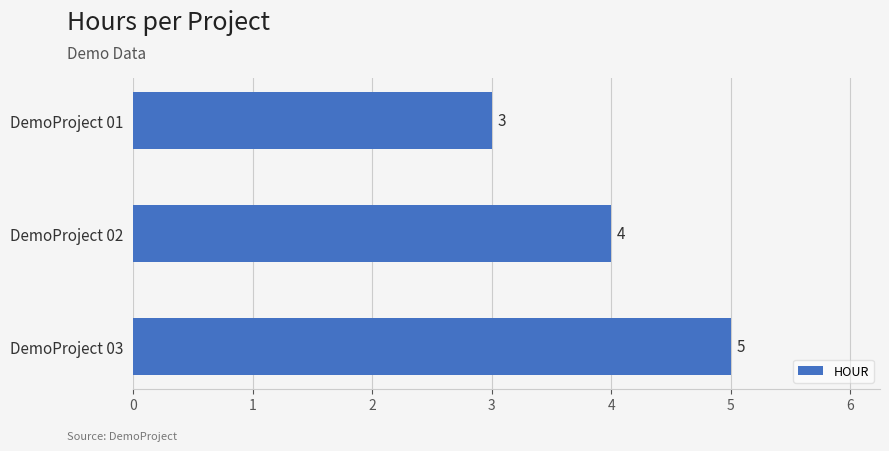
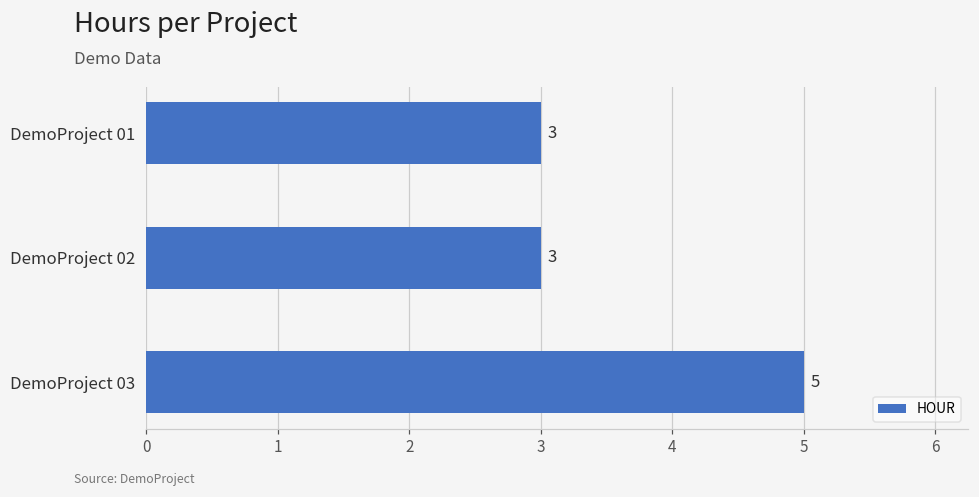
  {
    "DemoProject 01": 3,
-   "DemoProject 02": 4,
+   "DemoProject 02": 3,
    "DemoProject 03": 5
  }
